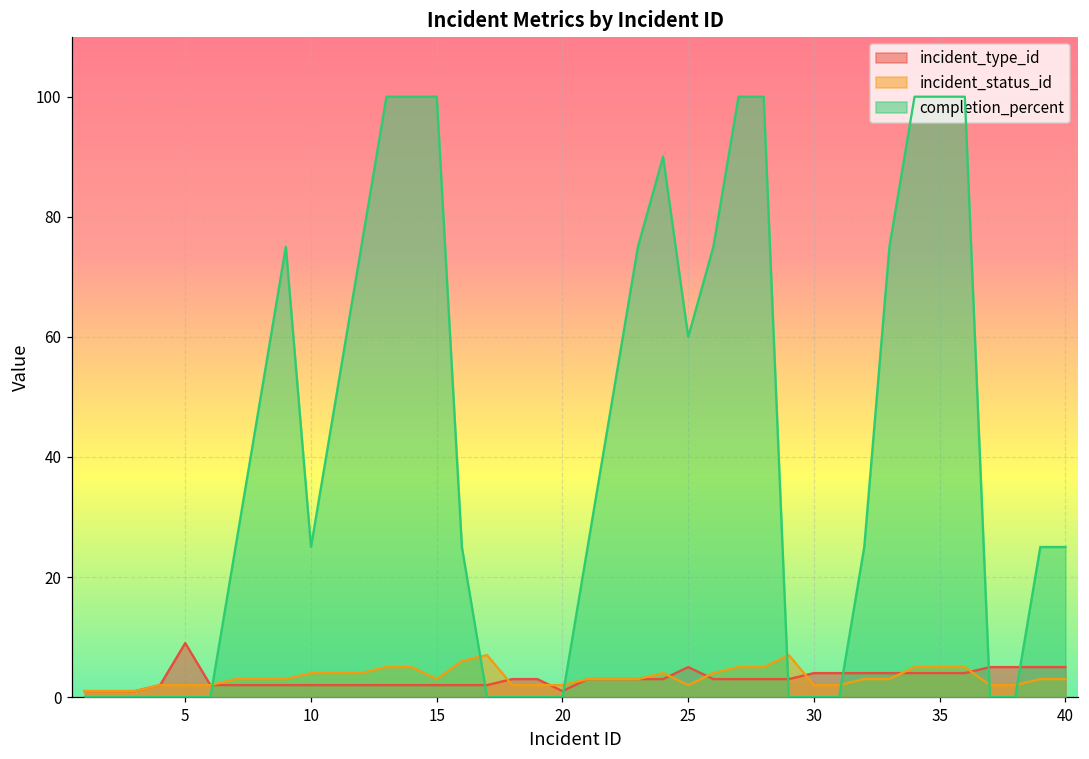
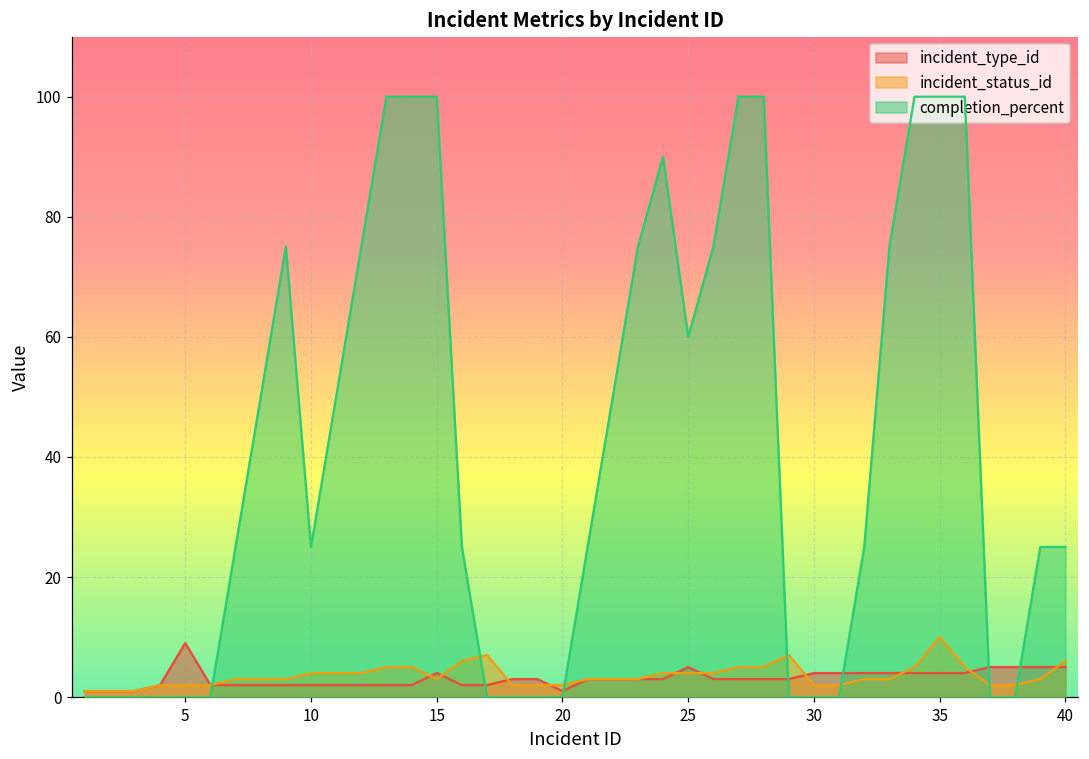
  {
    "incident_type_id": {
      "5": 9,
      "10": 2,
-     "15": 2,
+     "15": 4,
      "20": 1,
      "25": 5,
      "30": 4,
      "35": 4,
      "40": 5
    },
    "incident_status_id": {
      "5": 2,
      "10": 4,
      "15": 3,
      "20": 2,
-     "25": 2,
+     "25": 4,
      "30": 2,
-     "35": 5,
-     "40": 3
+     "35": 10,
+     "40": 6
    },
    "completion_percent": {
      "5": 0,
      "10": 25,
      "15": 100,
      "20": 0,
      "25": 60,
      "30": 0,
      "40": 25
    }
  }
